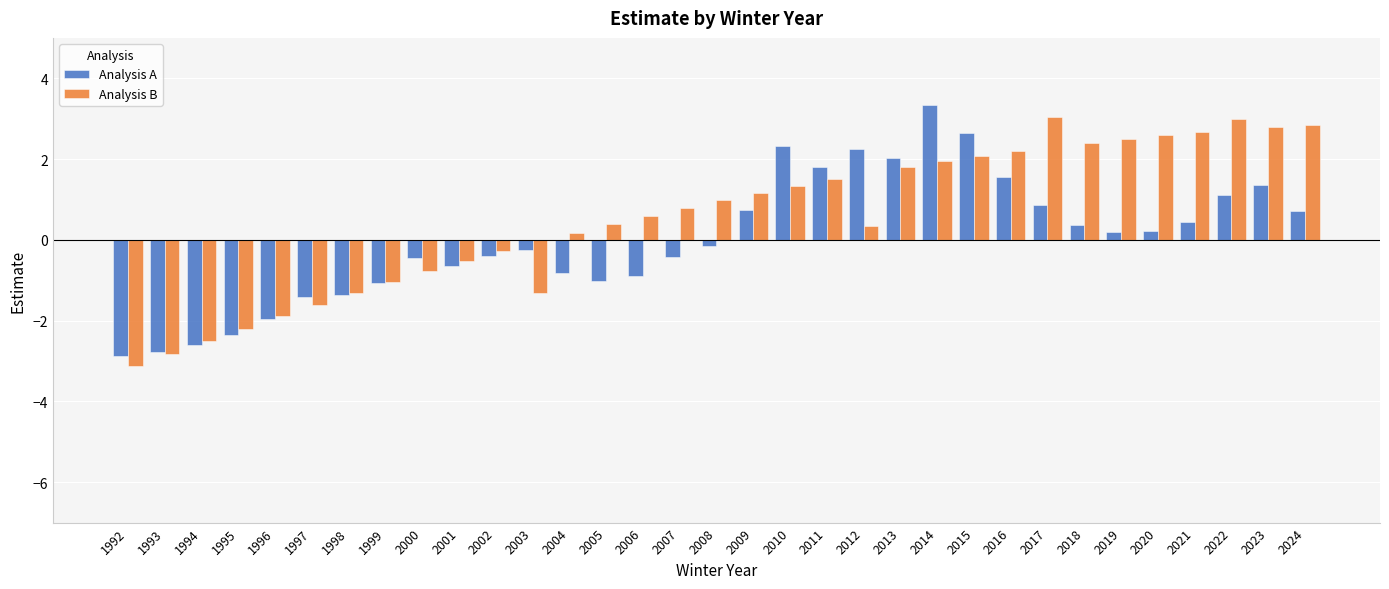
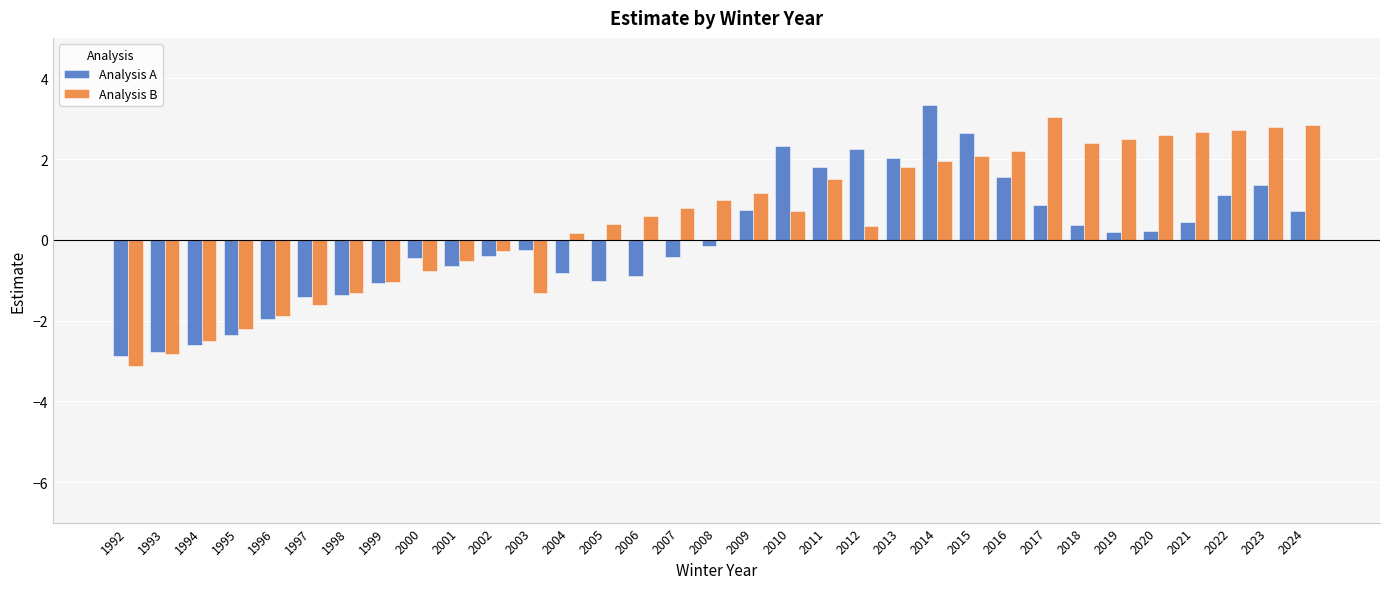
  {
    "Analysis A": {
      "1992": -2.9,
      "1993": -2.8,
      "1994": -2.6,
      "1995": -2.3,
      "1996": -2.0,
      "1997": -1.4,
      "1998": -1.4,
      "1999": -1.1,
      "2000": -0.4,
      "2001": -0.6,
      "2002": -0.4,
      "2003": -0.3,
      "2004": -0.8,
      "2005": -1.0,
      "2006": -0.9,
      "2007": -0.4,
      "2008": -0.2,
      "2009": 0.7,
      "2010": 2.3,
      "2011": 1.8,
      "2012": 2.2,
      "2013": 2.0,
      "2014": 3.3,
      "2015": 2.7,
      "2016": 1.6,
      "2017": 0.9,
      "2018": 0.4,
      "2019": 0.2,
      "2020": 0.2,
      "2021": 0.5,
      "2022": 1.1,
      "2023": 1.4,
      "2024": 0.7
    },
    "Analysis B": {
      "1992": -3.1,
      "1993": -2.8,
      "1994": -2.5,
      "1995": -2.2,
      "1996": -1.9,
      "1997": -1.6,
      "1998": -1.3,
      "1999": -1.0,
      "2000": -0.8,
      "2001": -0.5,
      "2002": -0.3,
      "2003": -1.3,
      "2004": 0.2,
      "2005": 0.4,
      "2006": 0.6,
      "2007": 0.8,
      "2008": 1.0,
      "2009": 1.2,
-     "2010": 1.3,
+     "2010": 0.7,
      "2011": 1.5,
      "2012": 0.3,
      "2013": 1.8,
      "2014": 1.9,
      "2015": 2.1,
      "2016": 2.2,
      "2017": 3.0,
      "2018": 2.4,
      "2019": 2.5,
      "2020": 2.6,
      "2021": 2.7,
-     "2022": 3.0,
+     "2022": 2.7,
      "2023": 2.8,
      "2024": 2.8
    }
  }
